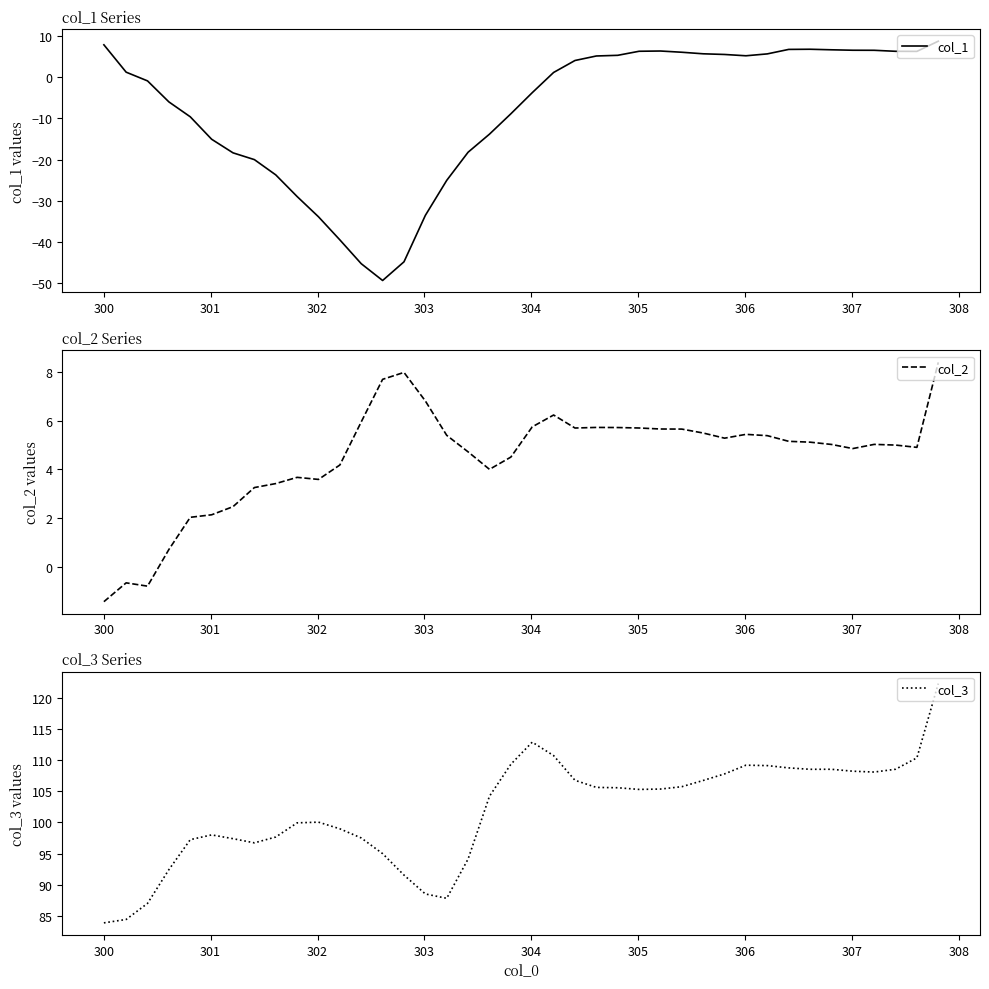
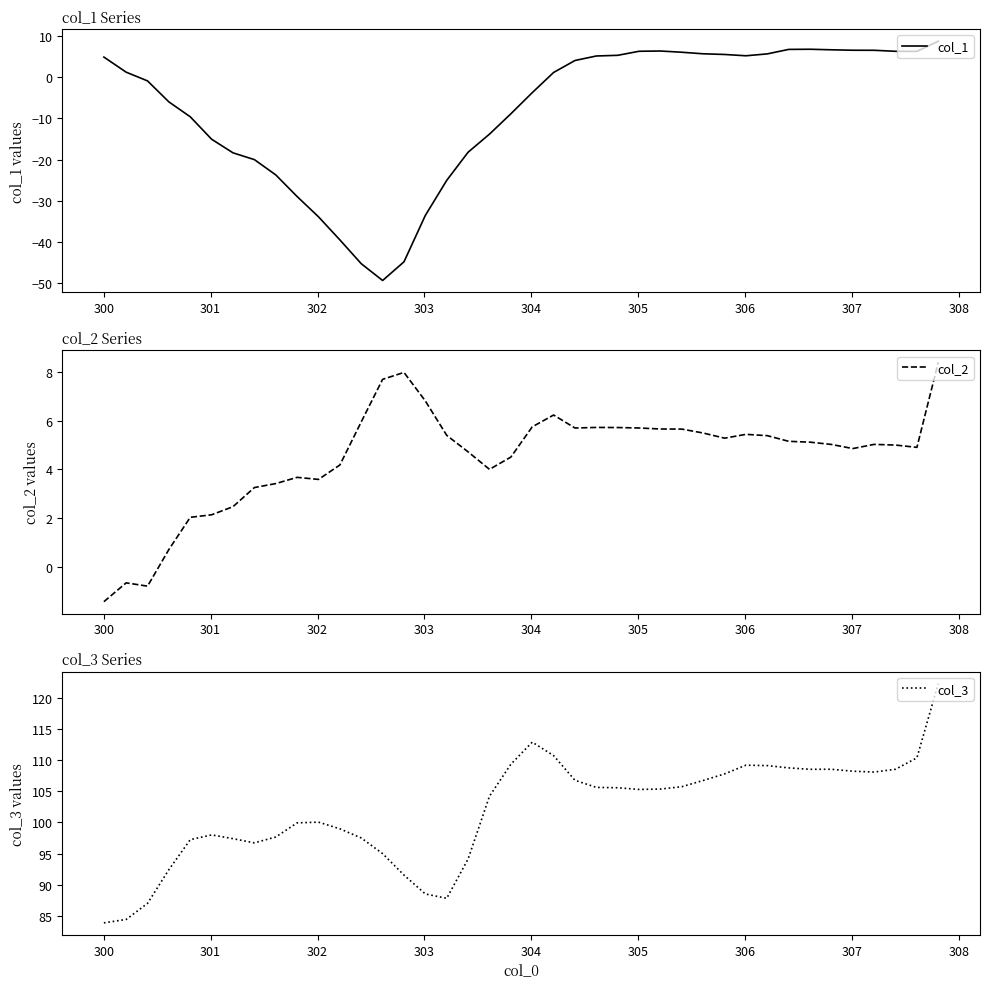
  {
    "col_1 Series": {
-     "300": 8
+     "300": 5
    },
    "col_2 Series": {
      "300": -1.4
    },
    "col_3 Series": {
      "300": 84
    }
  }
